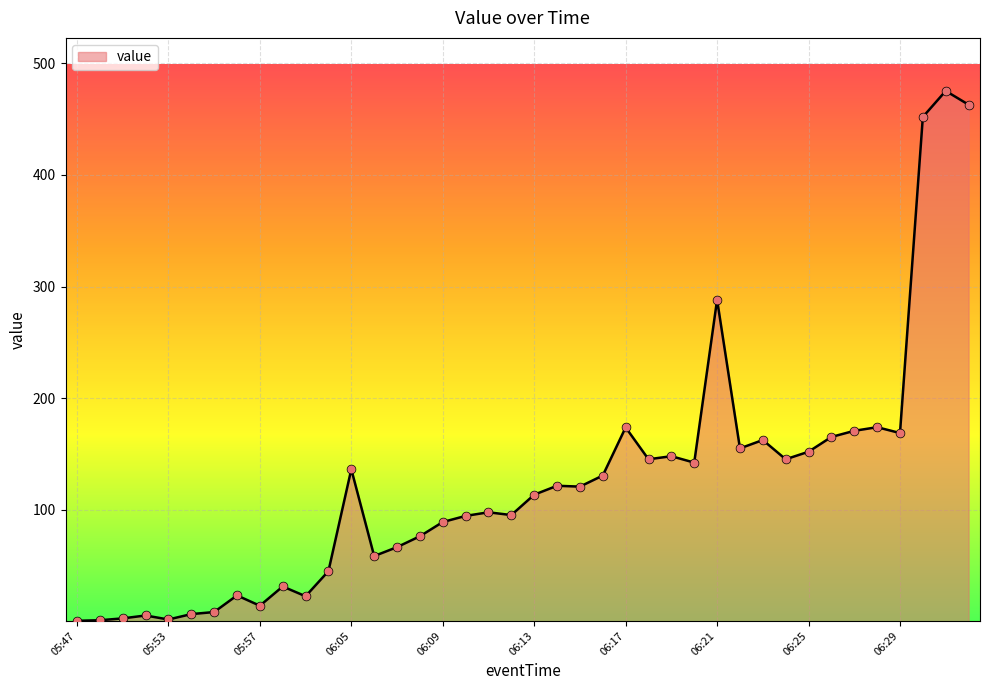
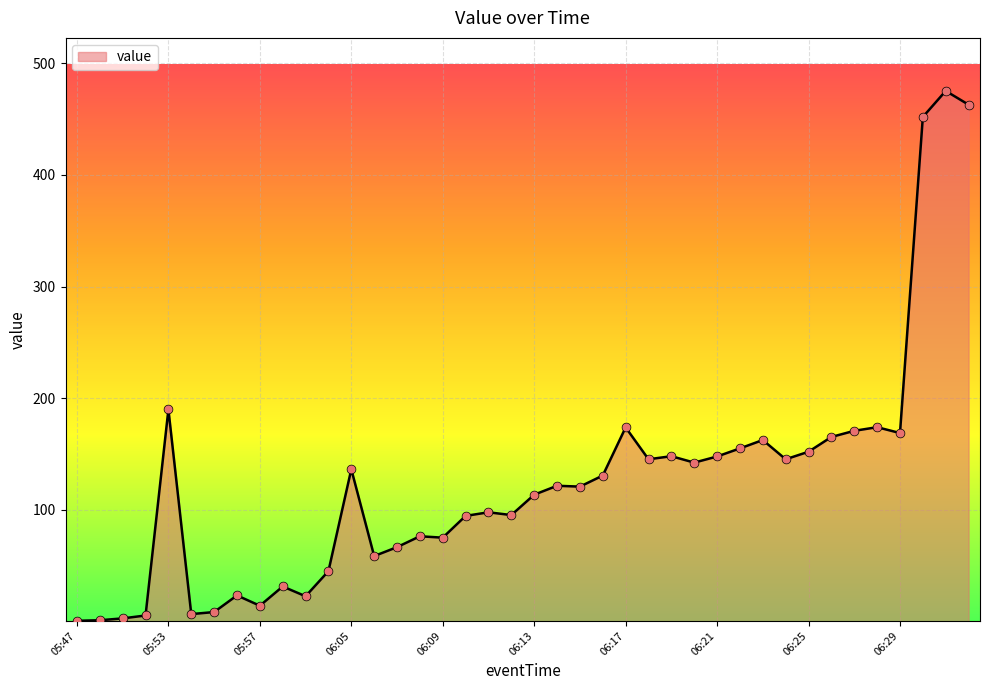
  {
    "05:47": 1,
-   "05:53": 2,
+   "05:53": 190,
    "05:57": 14,
    "06:05": 136,
-   "06:09": 89,
+   "06:09": 75,
    "06:13": 114,
    "06:17": 174,
-   "06:21": 288,
+   "06:21": 148,
    "06:25": 152,
    "06:29": 169
  }
